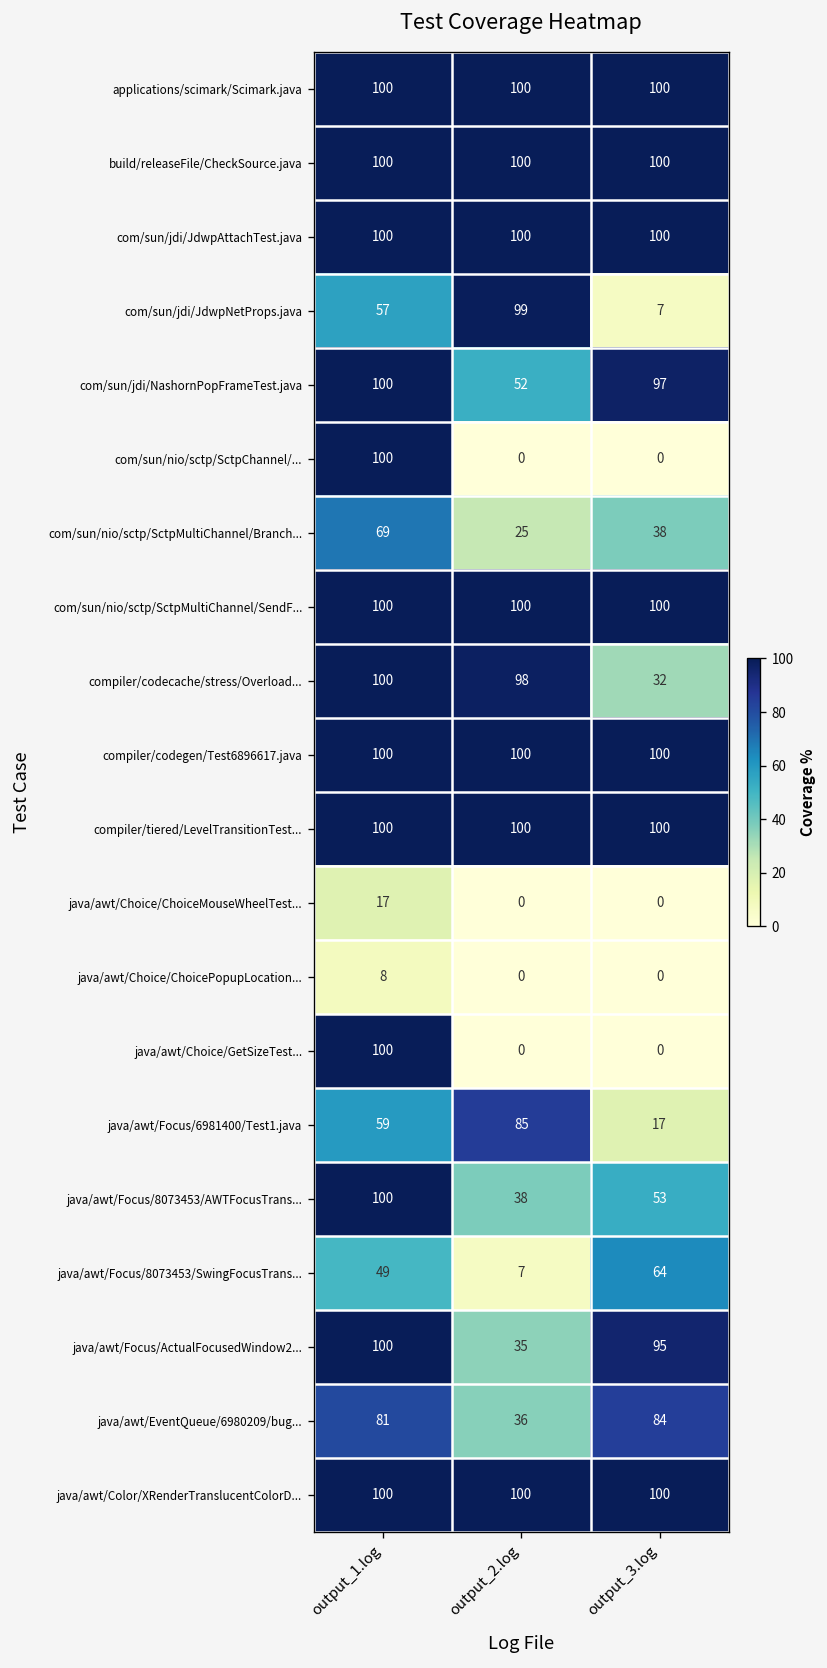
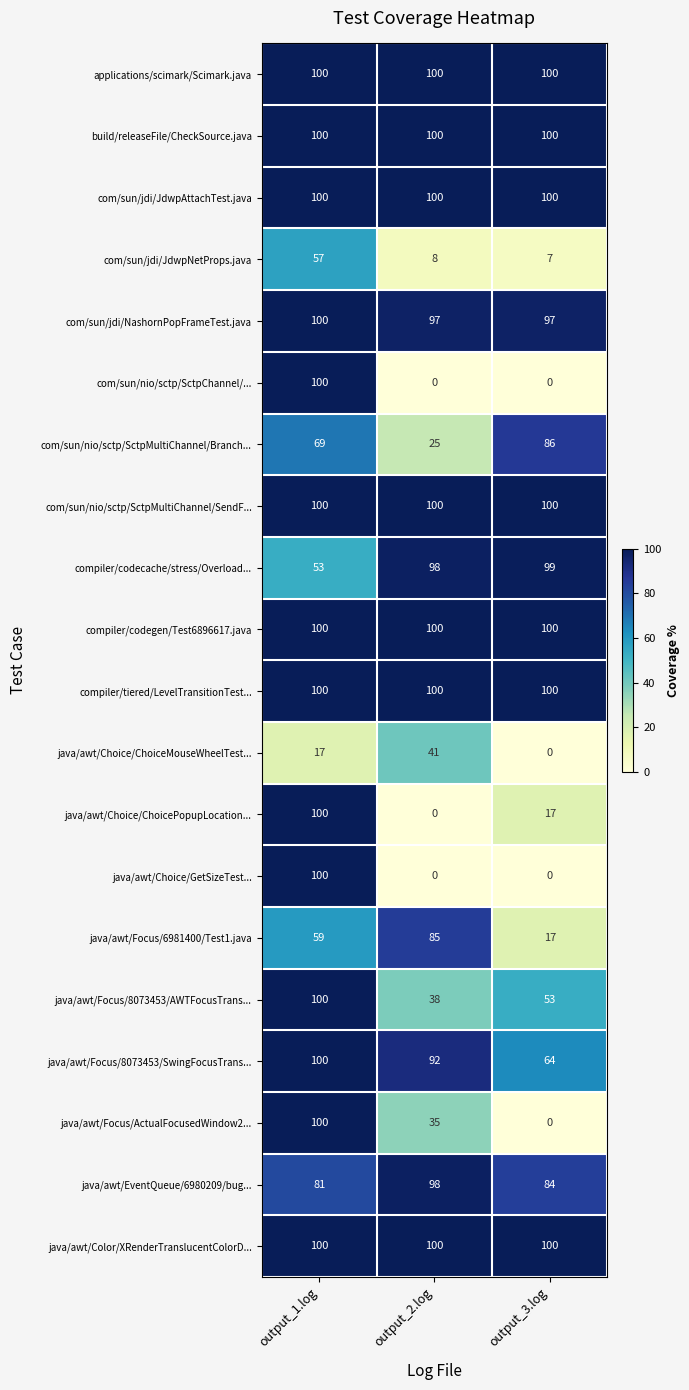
  {
    "applications/scimark/Scimark.java": {
      "output_1.log": 100,
      "output_2.log": 100,
      "output_3.log": 100
    },
    "build/releaseFile/CheckSource.java": {
      "output_1.log": 100,
      "output_2.log": 100,
      "output_3.log": 100
    },
    "com/sun/jdi/JdwpAttachTest.java": {
      "output_1.log": 100,
      "output_2.log": 100,
      "output_3.log": 100
    },
    "com/sun/jdi/JdwpNetProps.java": {
      "output_1.log": 57,
-     "output_2.log": 99,
+     "output_2.log": 8,
      "output_3.log": 7
    },
    "com/sun/jdi/NashornPopFrameTest.java": {
      "output_1.log": 100,
-     "output_2.log": 52,
+     "output_2.log": 97,
      "output_3.log": 97
    },
    "com/sun/nio/sctp/SctpChannel/...": {
      "output_1.log": 100,
      "output_2.log": 0,
      "output_3.log": 0
    },
    "com/sun/nio/sctp/SctpMultiChannel/Branch...": {
      "output_1.log": 69,
      "output_2.log": 25,
-     "output_3.log": 38
+     "output_3.log": 86
    },
    "com/sun/nio/sctp/SctpMultiChannel/SendF...": {
      "output_1.log": 100,
      "output_2.log": 100,
      "output_3.log": 100
    },
    "compiler/codecache/stress/Overload...": {
-     "output_1.log": 100,
+     "output_1.log": 53,
      "output_2.log": 98,
-     "output_3.log": 32
+     "output_3.log": 99
    },
    "compiler/codegen/Test6896617.java": {
      "output_1.log": 100,
      "output_2.log": 100,
      "output_3.log": 100
    },
    "compiler/tiered/LevelTransitionTest...": {
      "output_1.log": 100,
      "output_2.log": 100,
      "output_3.log": 100
    },
    "java/awt/Choice/ChoiceMouseWheelTest...": {
      "output_1.log": 17,
-     "output_2.log": 0,
+     "output_2.log": 41,
      "output_3.log": 0
    },
    "java/awt/Choice/ChoicePopupLocation...": {
-     "output_1.log": 8,
+     "output_1.log": 100,
      "output_2.log": 0,
-     "output_3.log": 0
+     "output_3.log": 17
    },
    "java/awt/Choice/GetSizeTest...": {
      "output_1.log": 100,
      "output_2.log": 0,
      "output_3.log": 0
    },
    "java/awt/Focus/6981400/Test1.java": {
      "output_1.log": 59,
      "output_2.log": 85,
      "output_3.log": 17
    },
    "java/awt/Focus/8073453/AWTFocusTrans...": {
      "output_1.log": 100,
      "output_2.log": 38,
      "output_3.log": 53
    },
    "java/awt/Focus/8073453/SwingFocusTrans...": {
-     "output_1.log": 49,
-     "output_2.log": 7,
+     "output_1.log": 100,
+     "output_2.log": 92,
      "output_3.log": 64
    },
    "java/awt/Focus/ActualFocusedWindow2...": {
      "output_1.log": 100,
      "output_2.log": 35,
-     "output_3.log": 95
+     "output_3.log": 0
    },
    "java/awt/EventQueue/6980209/bug...": {
      "output_1.log": 81,
-     "output_2.log": 36,
+     "output_2.log": 98,
      "output_3.log": 84
    },
    "java/awt/Color/XRenderTranslucentColorD...": {
      "output_1.log": 100,
      "output_2.log": 100,
      "output_3.log": 100
    }
  }
